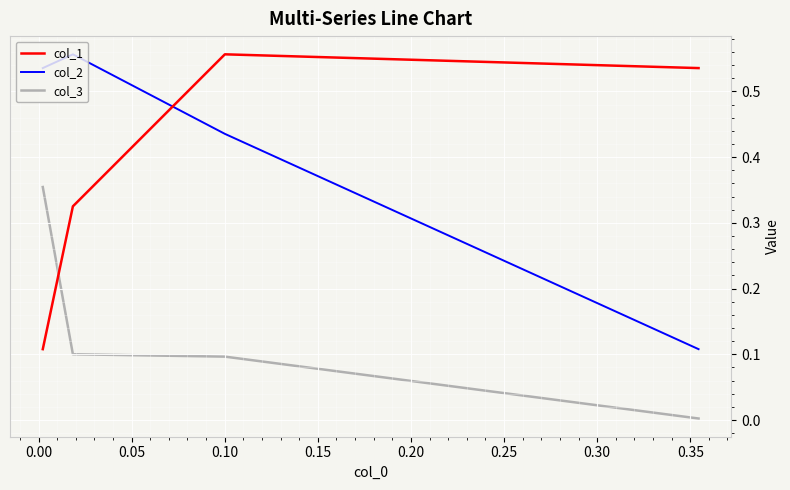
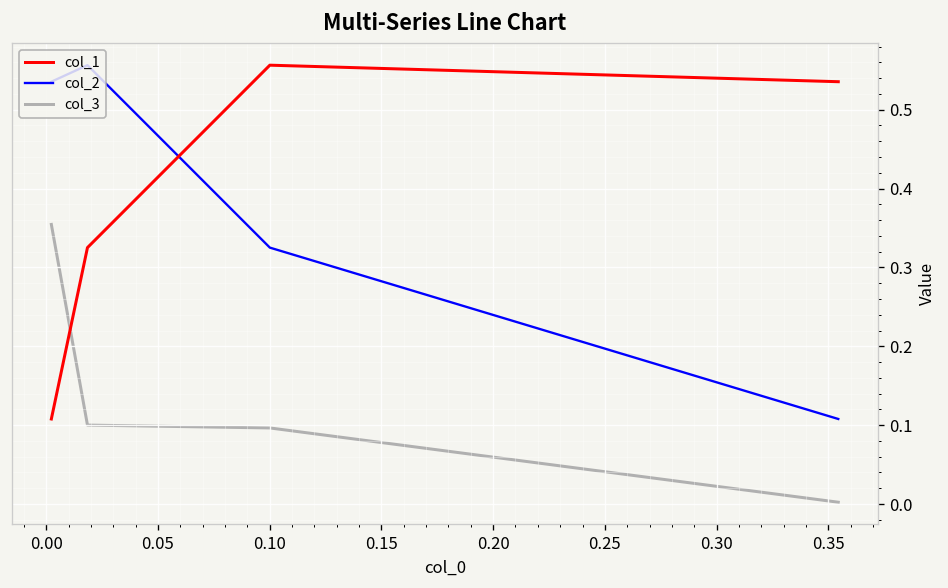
  {
    "col_1": {
      "0.10": 0.56
    },
    "col_2": {
-     "0.10": 0.44
+     "0.10": 0.33
    },
    "col_3": {
      "0.10": 0.10
    }
  }
